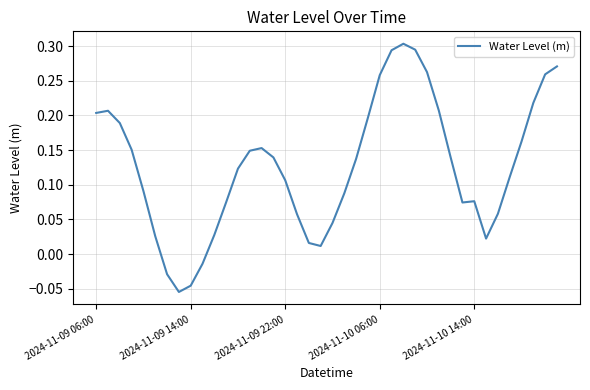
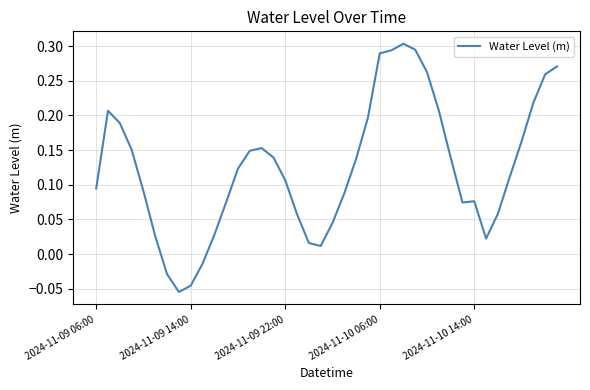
  {
-   "2024-11-09 06:00": 0.20,
+   "2024-11-09 06:00": 0.09,
    "2024-11-09 14:00": -0.05,
    "2024-11-09 22:00": 0.11,
-   "2024-11-10 06:00": 0.26,
+   "2024-11-10 06:00": 0.29,
    "2024-11-10 14:00": 0.08
  }
